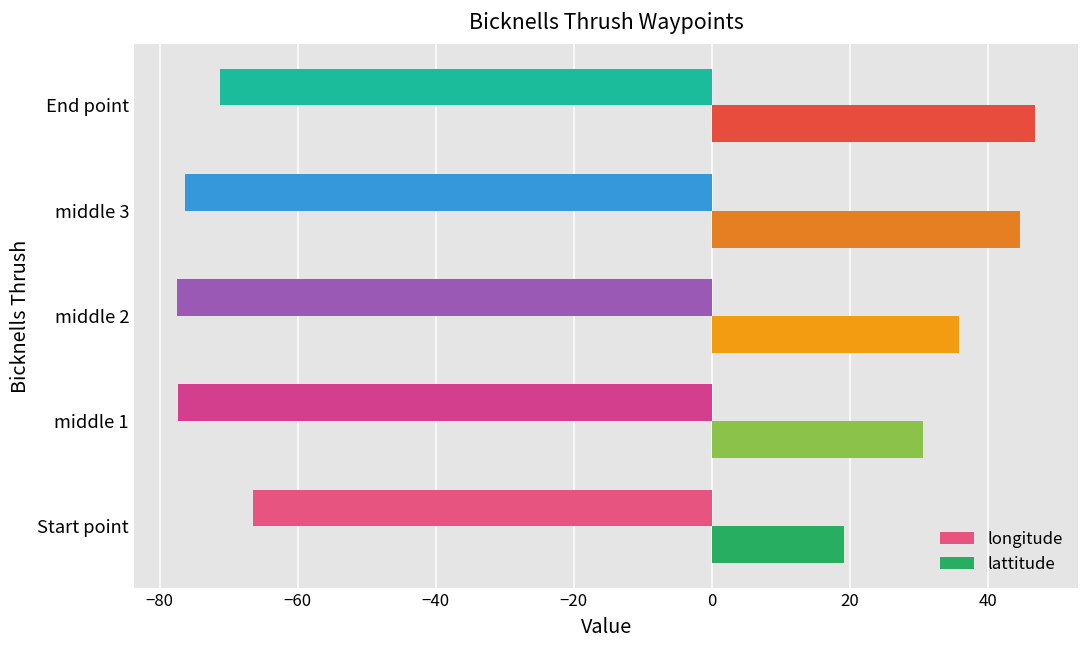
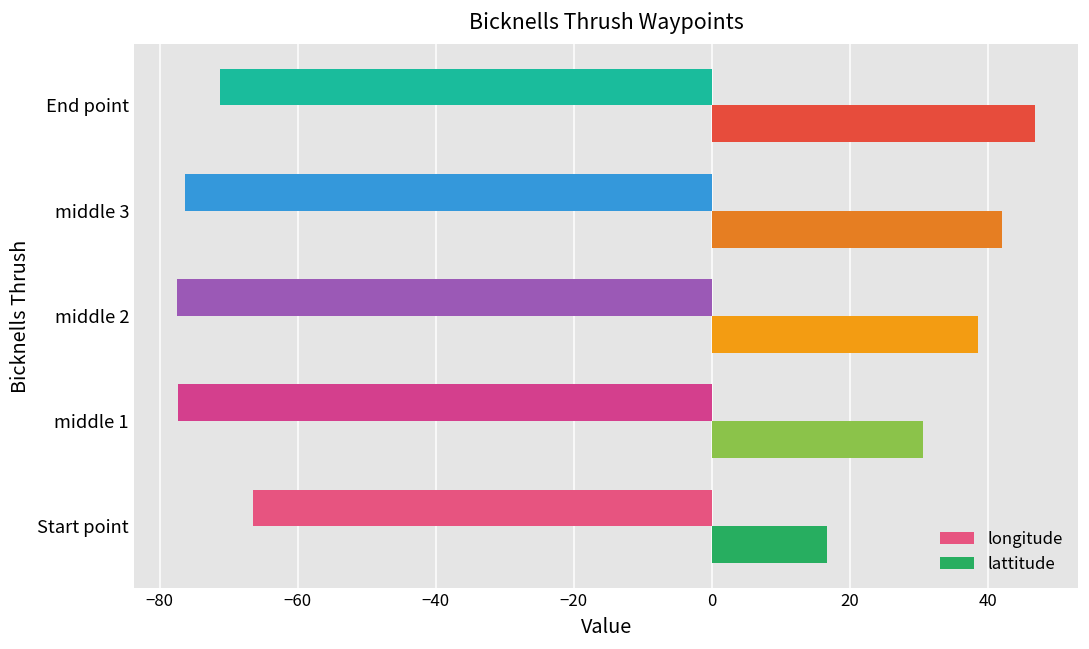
  {
    "longitude": {
      "End point": -71,
      "middle 3": -76,
      "middle 2": -77,
      "middle 1": -77,
      "Start point": -66
    },
    "lattitude": {
      "End point": 47,
-     "middle 3": 45,
-     "middle 2": 36,
+     "middle 3": 42,
+     "middle 2": 39,
      "middle 1": 31,
-     "Start point": 19
+     "Start point": 17
    }
  }
